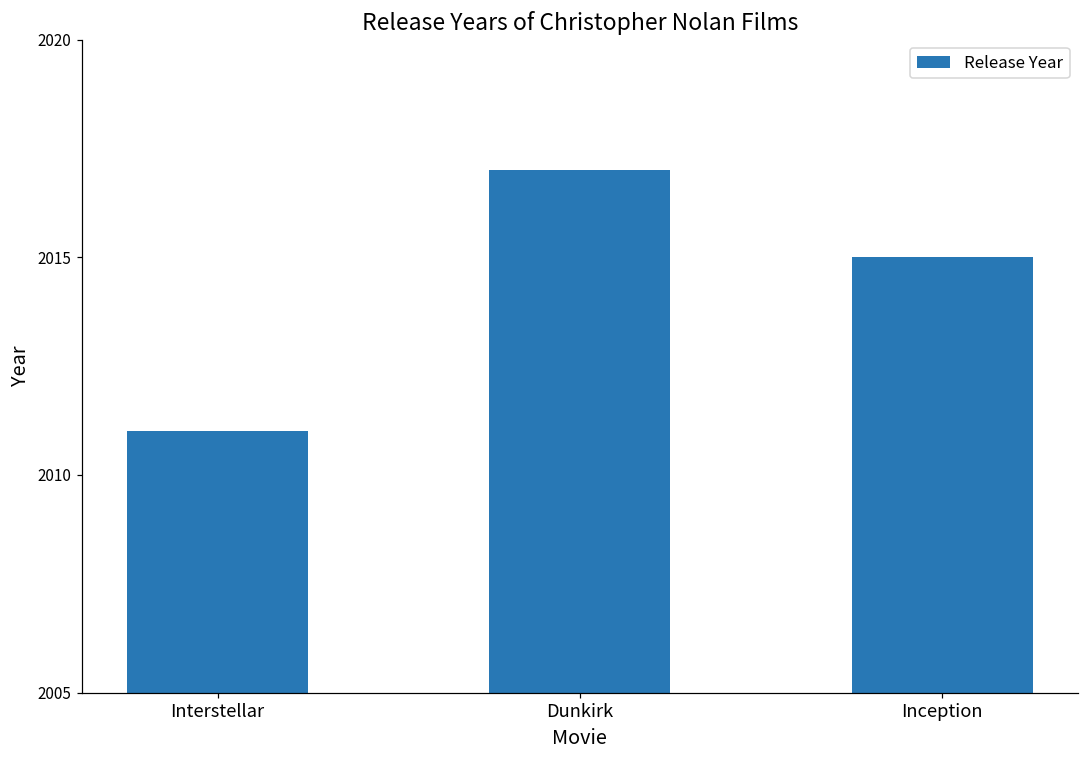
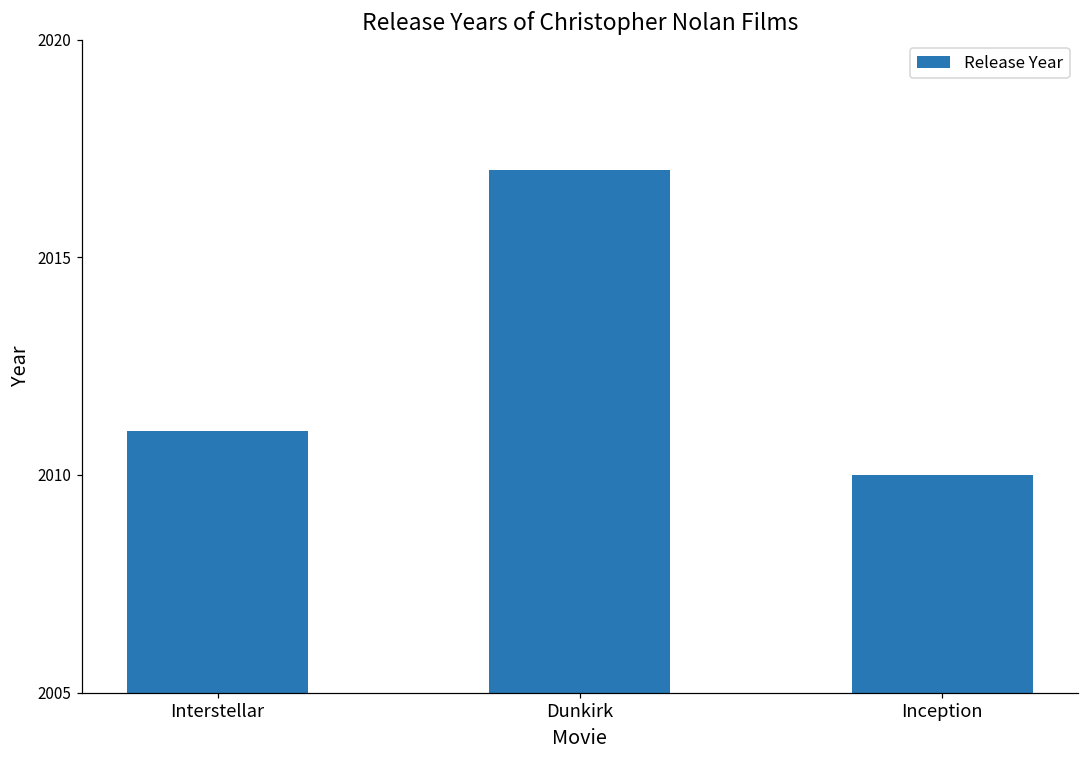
  {
    "Interstellar": 2011,
    "Dunkirk": 2017,
-   "Inception": 2015
+   "Inception": 2010
  }
